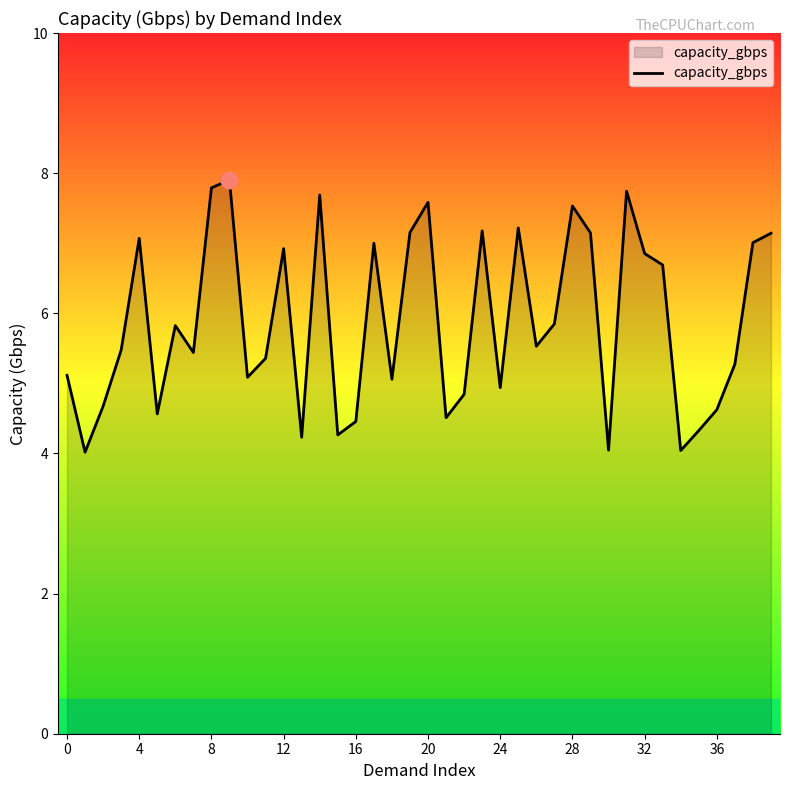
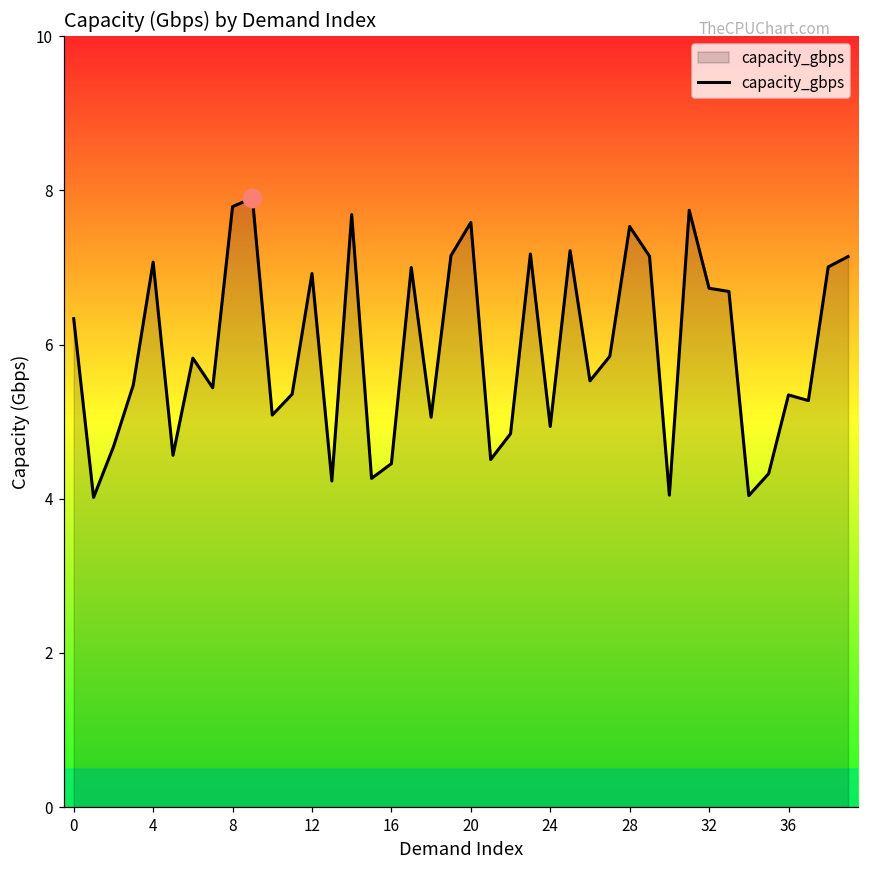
  {
    "capacity_gbps": {
-     "0": 5.1,
+     "0": 6.3,
      "4": 7.1,
      "8": 7.8,
      "12": 6.9,
      "16": 4.5,
      "20": 7.6,
      "24": 4.9,
      "28": 7.5,
-     "32": 6.9,
-     "36": 4.6
+     "32": 6.7,
+     "36": 5.3
    }
  }
